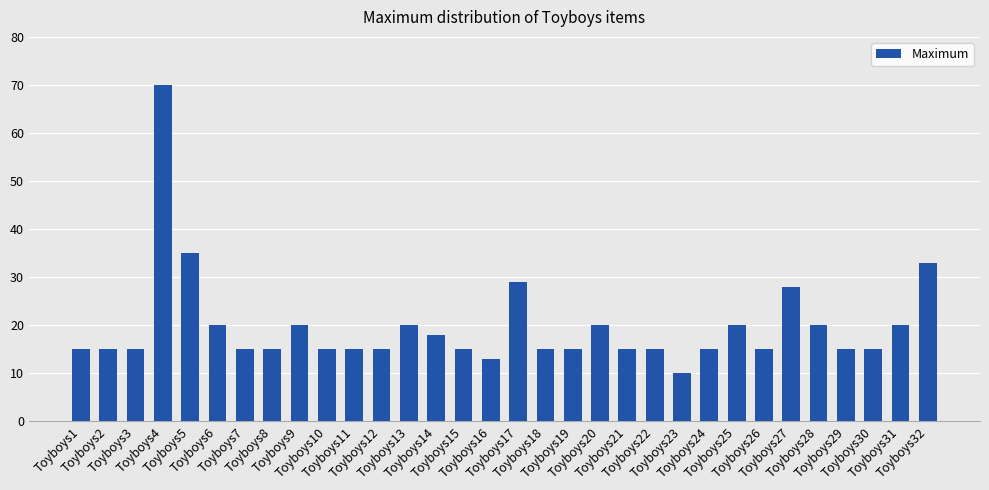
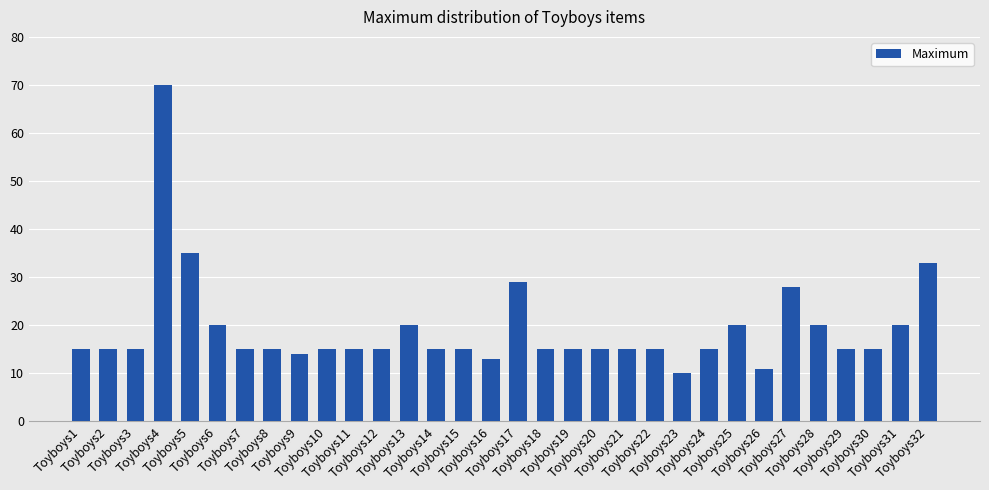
  {
    "Toyboys1": 15,
    "Toyboys2": 15,
    "Toyboys3": 15,
    "Toyboys4": 70,
    "Toyboys5": 35,
    "Toyboys6": 20,
    "Toyboys7": 15,
    "Toyboys8": 15,
-   "Toyboys9": 20,
+   "Toyboys9": 14,
    "Toyboys10": 15,
    "Toyboys11": 15,
    "Toyboys12": 15,
    "Toyboys13": 20,
-   "Toyboys14": 18,
+   "Toyboys14": 15,
    "Toyboys15": 15,
    "Toyboys16": 13,
    "Toyboys17": 29,
    "Toyboys18": 15,
    "Toyboys19": 15,
-   "Toyboys20": 20,
+   "Toyboys20": 15,
    "Toyboys21": 15,
    "Toyboys22": 15,
    "Toyboys23": 10,
    "Toyboys24": 15,
    "Toyboys25": 20,
-   "Toyboys26": 15,
+   "Toyboys26": 11,
    "Toyboys27": 28,
    "Toyboys28": 20,
    "Toyboys29": 15,
    "Toyboys30": 15,
    "Toyboys31": 20,
    "Toyboys32": 33
  }
